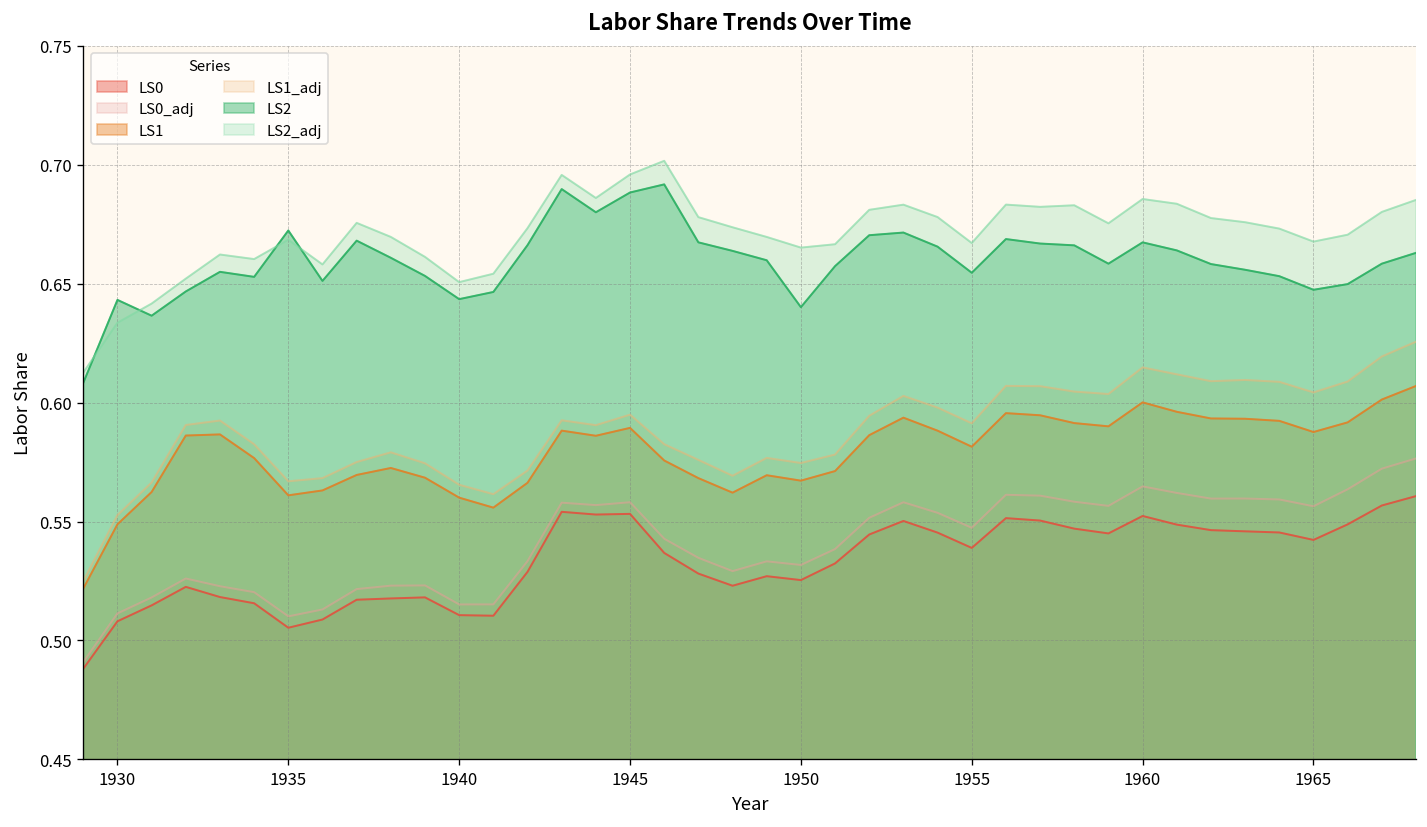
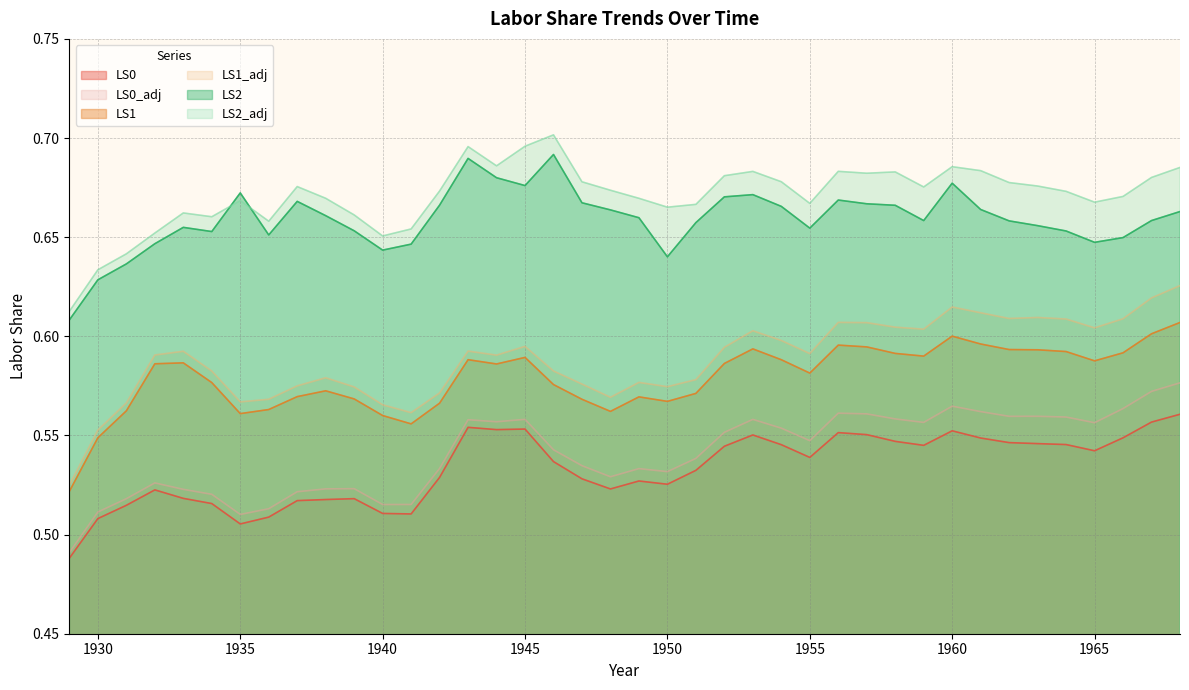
  {
    "LS2": {
-     "1930": 0.643,
+     "1930": 0.628,
      "1935": 0.672,
      "1940": 0.643,
-     "1945": 0.688,
+     "1945": 0.676,
      "1950": 0.640,
      "1955": 0.655,
-     "1960": 0.667,
+     "1960": 0.677,
      "1965": 0.647
    }
  }
